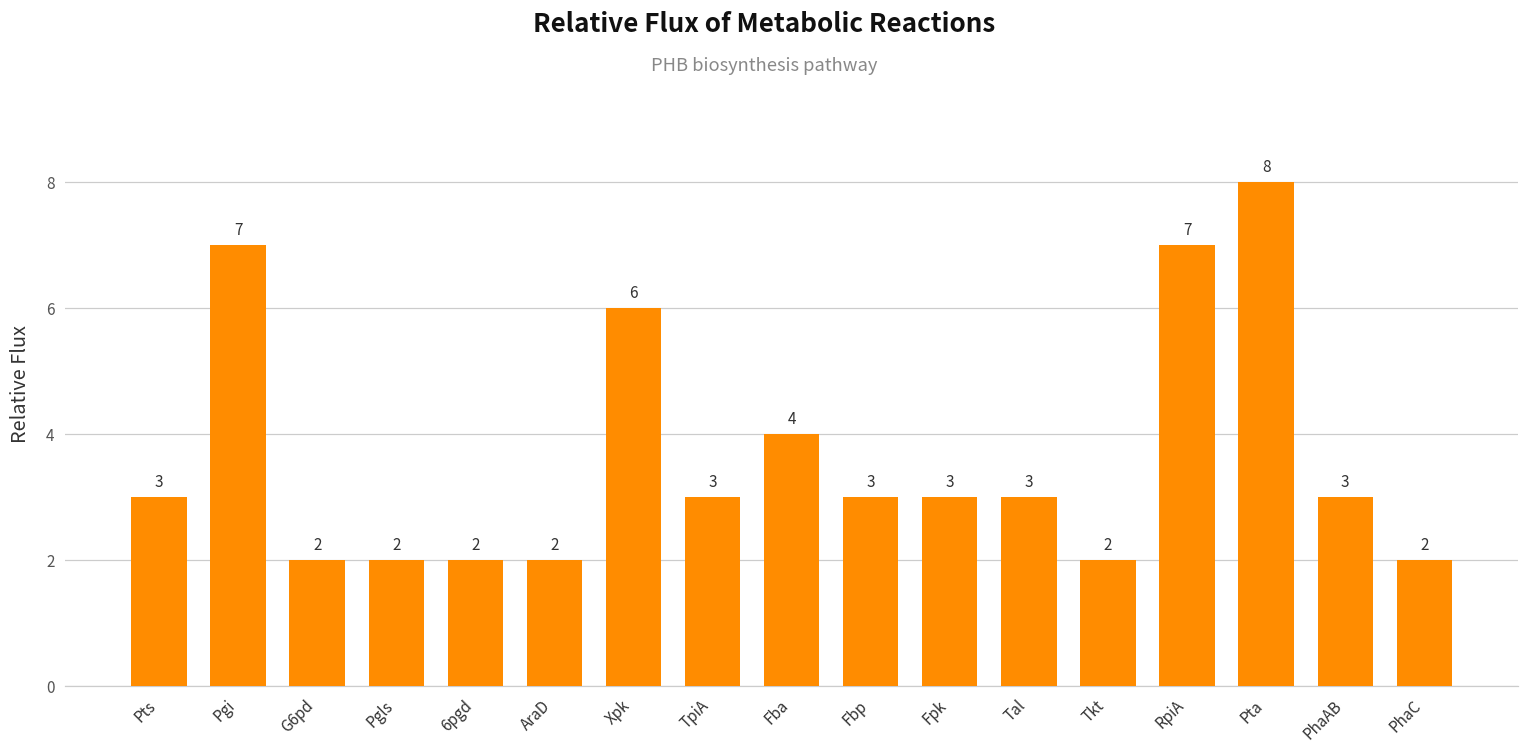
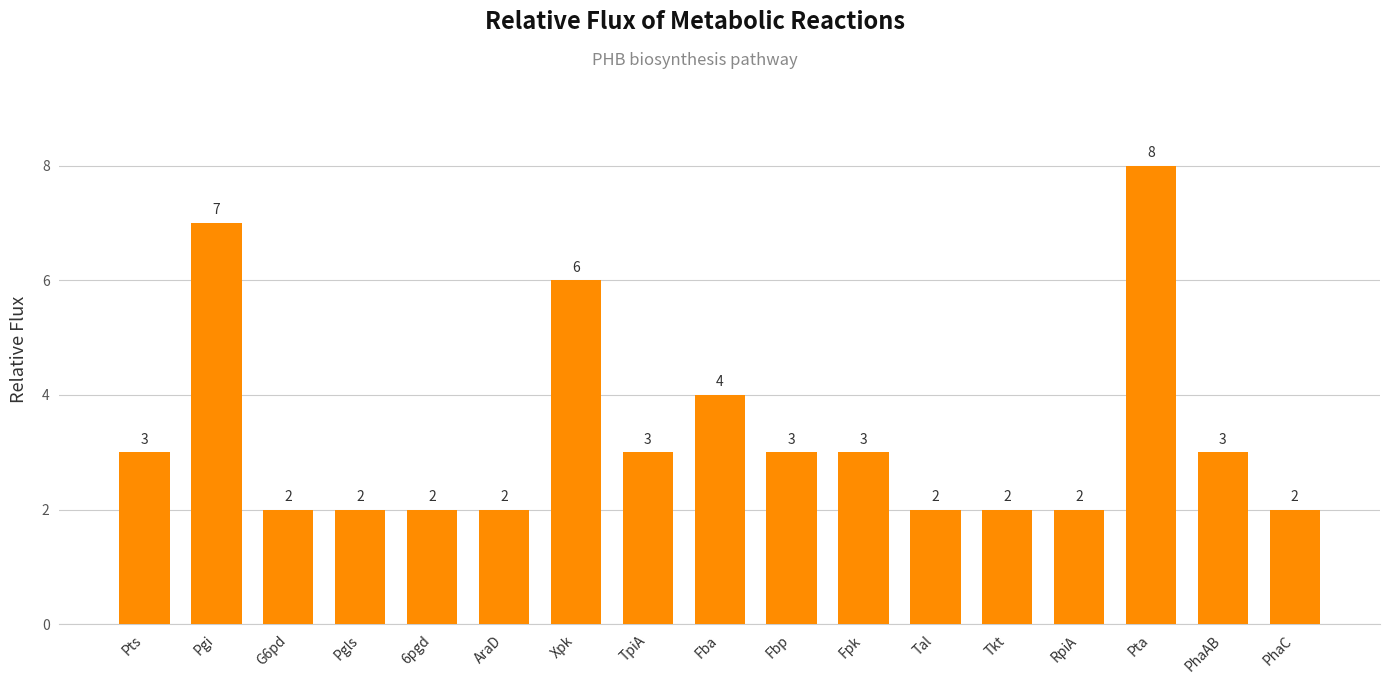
  {
    "Pts": 3,
    "Pgi": 7,
    "G6pd": 2,
    "Pgls": 2,
    "6pgd": 2,
    "AraD": 2,
    "Xpk": 6,
    "TpiA": 3,
    "Fba": 4,
    "Fbp": 3,
    "Fpk": 3,
-   "Tal": 3,
+   "Tal": 2,
    "Tkt": 2,
-   "RpiA": 7,
+   "RpiA": 2,
    "Pta": 8,
    "PhaAB": 3,
    "PhaC": 2
  }
